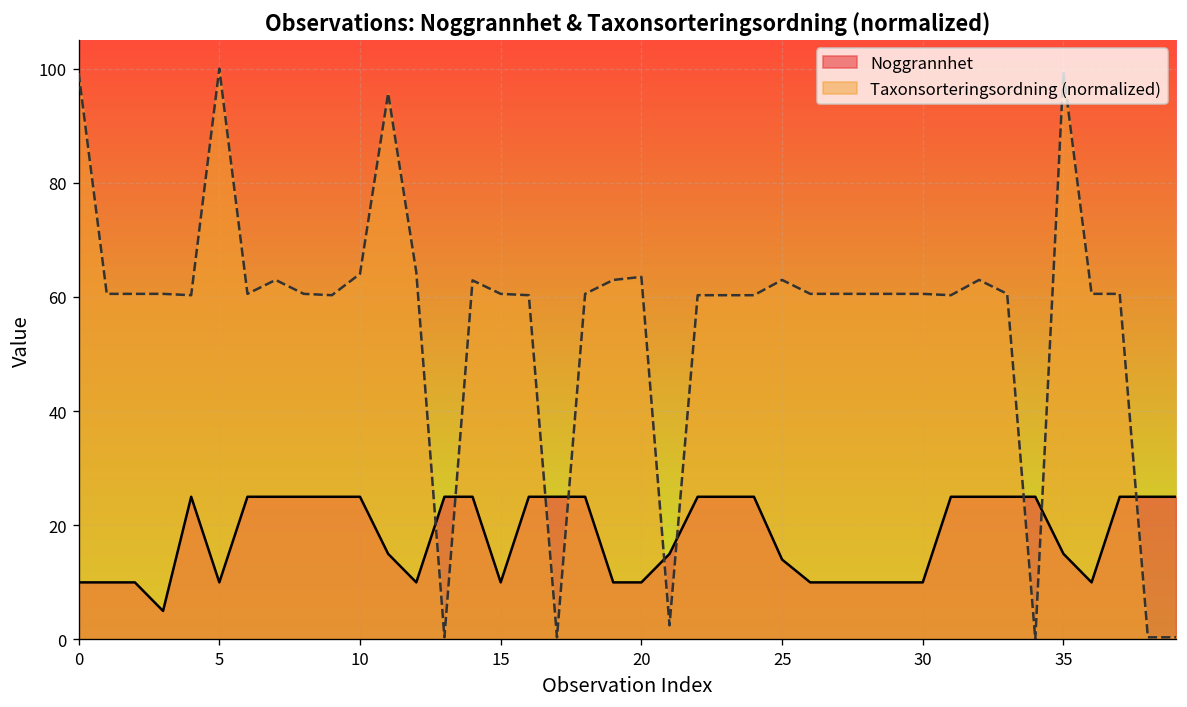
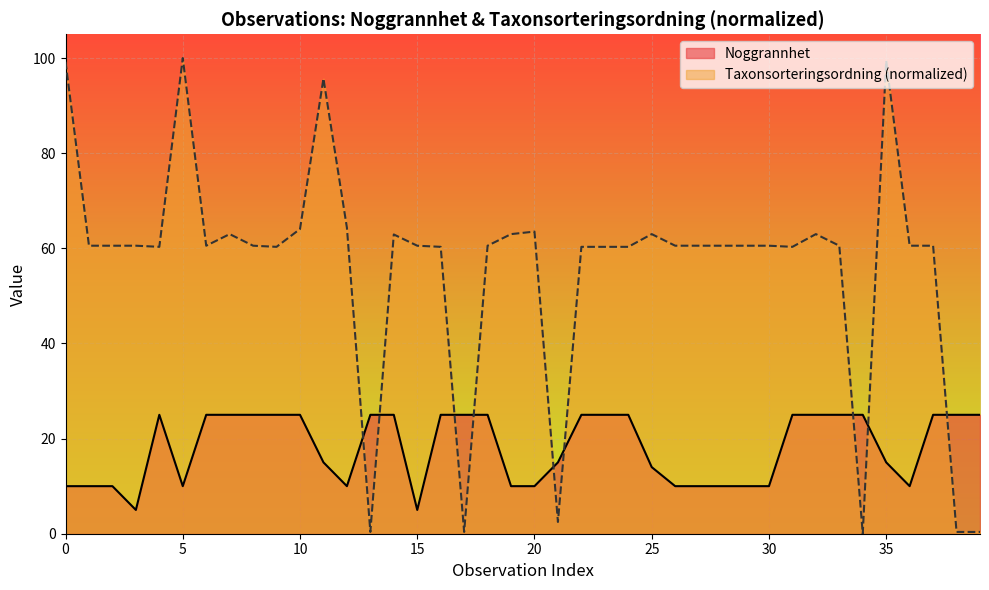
  {
    "Noggrannhet": {
      "0": 10,
      "5": 10,
      "10": 25,
-     "15": 10,
+     "15": 5,
      "20": 10,
      "25": 14,
      "30": 10,
      "35": 15
    },
    "Taxonsorteringsordning (normalized)": {
      "0": 99,
      "5": 100,
      "10": 64,
      "15": 61,
      "20": 64,
      "25": 63,
      "30": 61
    }
  }
